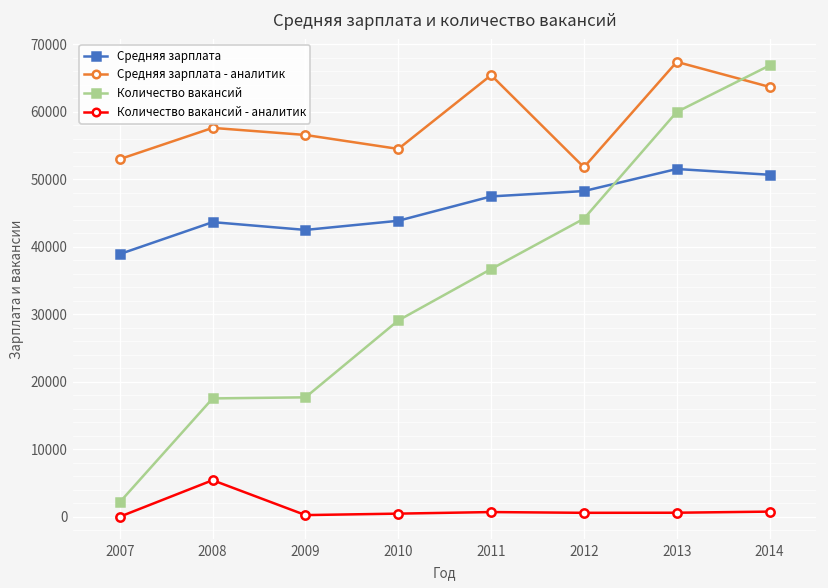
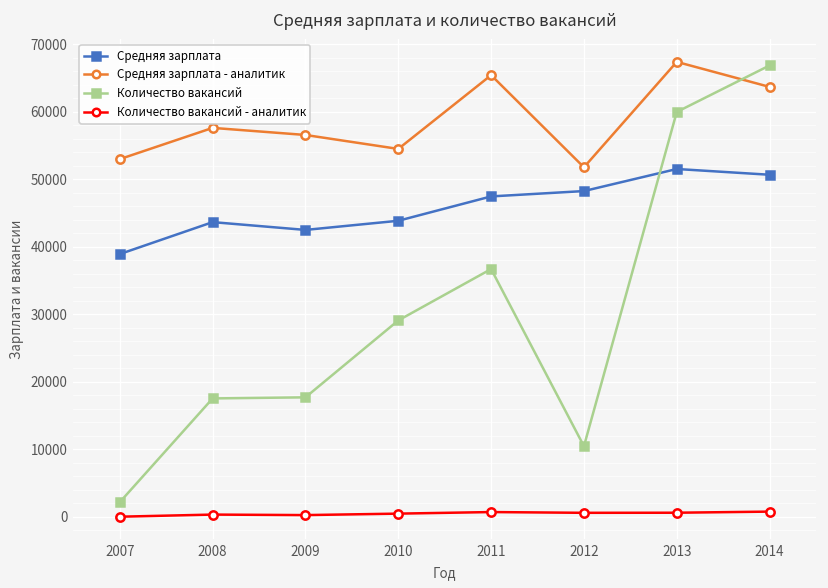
  {
    "Средняя зарплата": {
      "2007": 39000,
      "2008": 44000,
      "2009": 42000,
      "2010": 44000,
      "2011": 47000,
      "2012": 48000,
      "2013": 52000,
      "2014": 51000
    },
    "Средняя зарплата - аналитик": {
      "2007": 53000,
      "2008": 58000,
      "2009": 57000,
      "2010": 54000,
      "2011": 65000,
      "2012": 52000,
      "2013": 67000,
      "2014": 64000
    },
    "Количество вакансий": {
      "2007": 2000,
      "2008": 18000,
      "2009": 18000,
      "2010": 29000,
      "2011": 37000,
-     "2012": 44000,
+     "2012": 10000,
      "2013": 60000,
      "2014": 67000
    },
    "Количество вакансий - аналитик": {
      "2007": 0,
-     "2008": 5000,
+     "2008": 0,
      "2009": 0,
      "2010": 0,
      "2011": 1000,
      "2012": 1000,
      "2013": 1000,
      "2014": 1000
    }
  }
